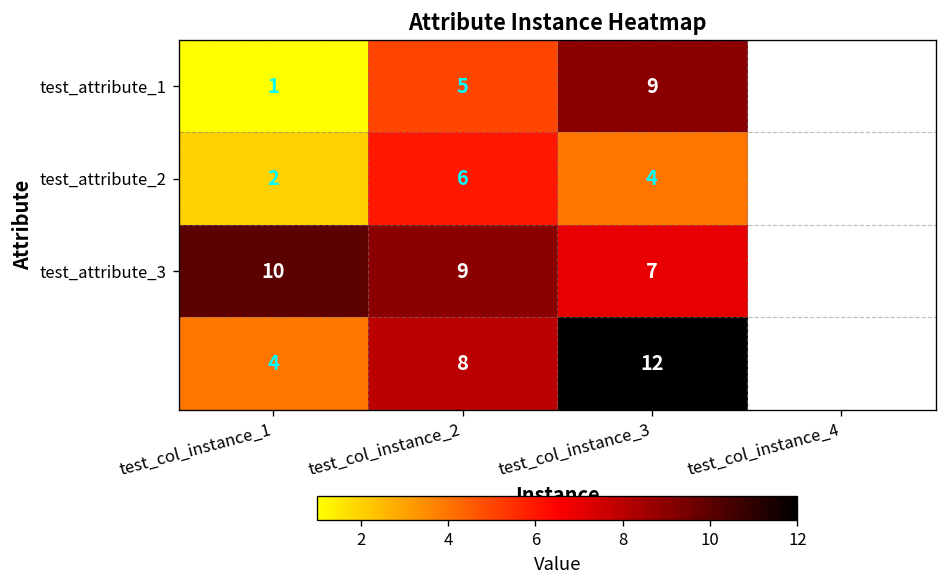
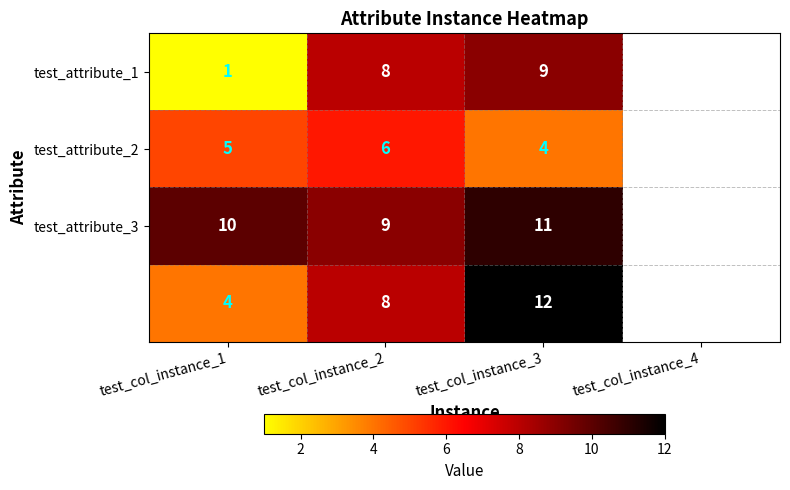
  {
    "test_attribute_1": {
      "test_col_instance_1": 1,
-     "test_col_instance_2": 5,
+     "test_col_instance_2": 8,
      "test_col_instance_3": 9
    },
    "test_attribute_2": {
-     "test_col_instance_1": 2,
+     "test_col_instance_1": 5,
      "test_col_instance_2": 6,
      "test_col_instance_3": 4
    },
    "test_attribute_3": {
      "test_col_instance_1": 10,
      "test_col_instance_2": 9,
-     "test_col_instance_3": 7
+     "test_col_instance_3": 11
    }
  }
